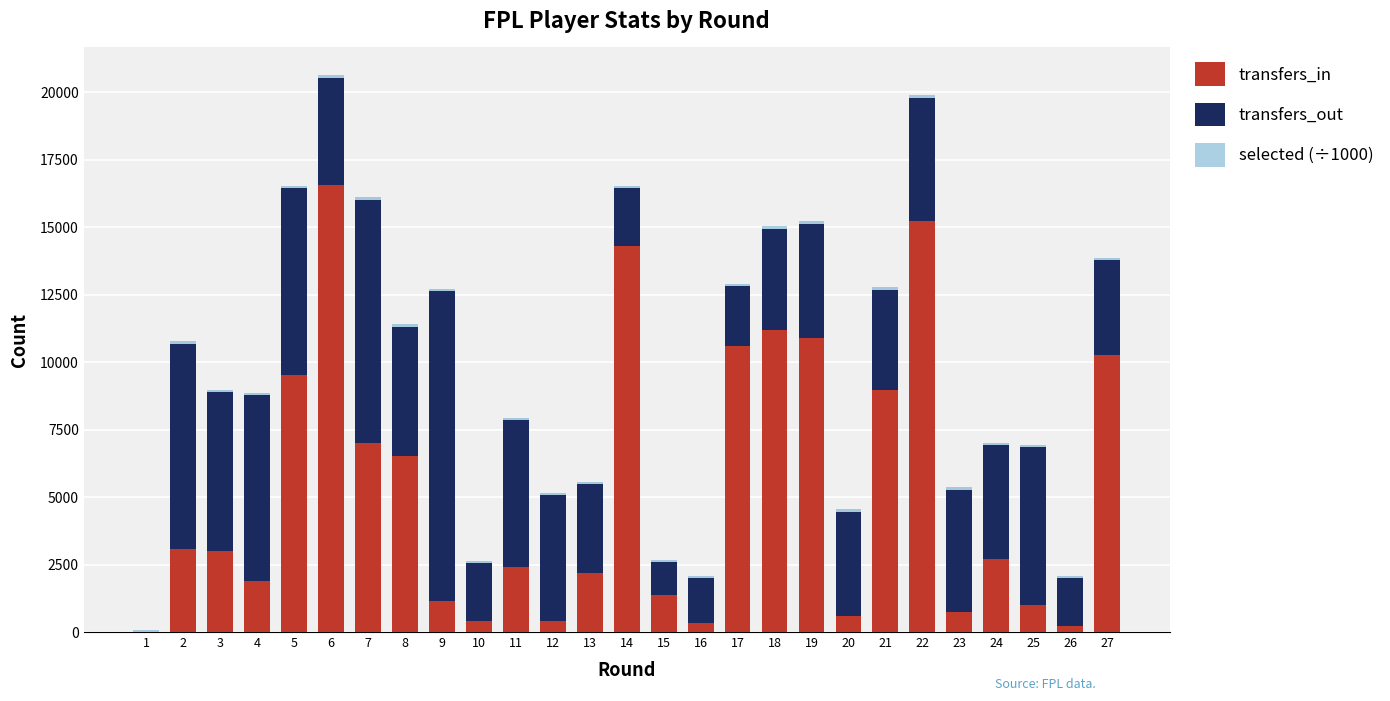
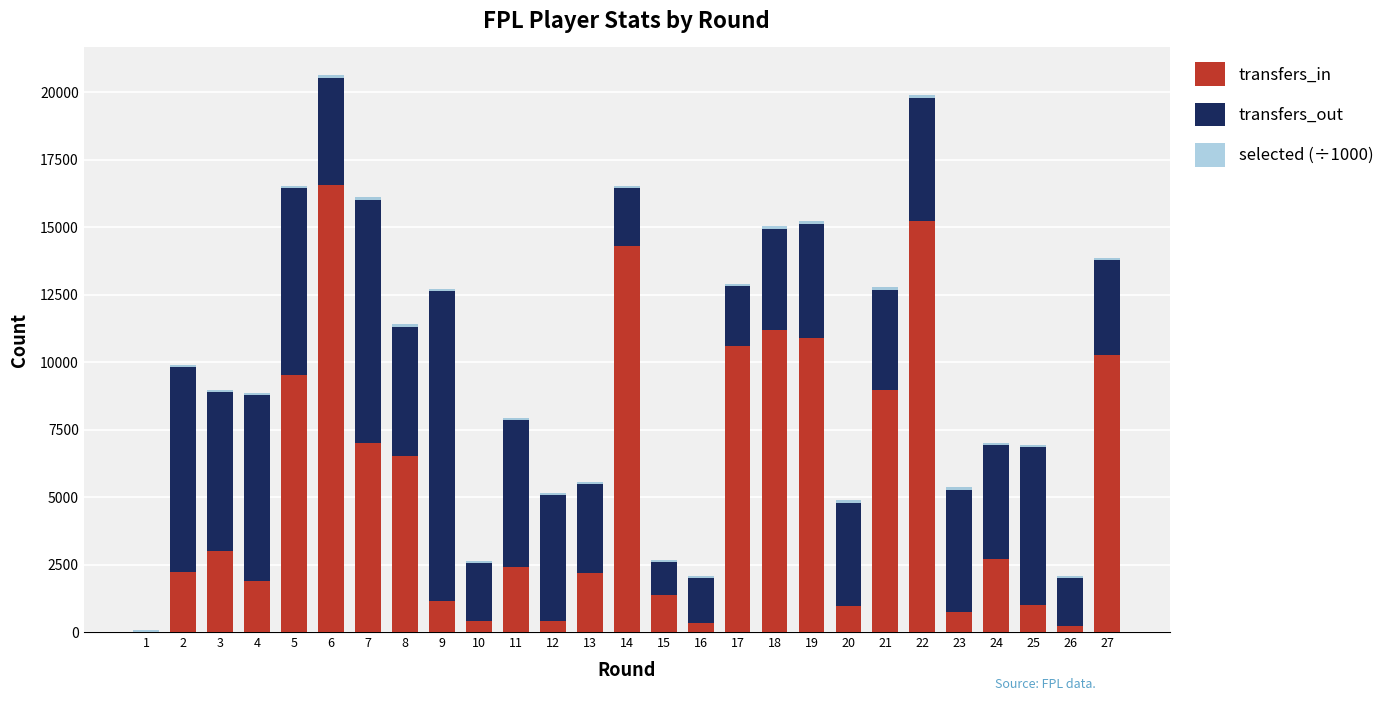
  {
    "transfers_in": {
      "1": 0,
-     "2": 3100,
+     "2": 2200,
      "3": 3000,
      "4": 1900,
      "5": 9500,
      "6": 16600,
      "7": 7000,
      "8": 6500,
      "9": 1100,
      "10": 400,
      "11": 2400,
      "12": 400,
      "13": 2200,
      "14": 14300,
      "15": 1400,
      "16": 300,
      "17": 10600,
      "18": 11200,
      "19": 10900,
-     "20": 600,
+     "20": 1000,
      "21": 9000,
      "22": 15200,
      "23": 700,
      "24": 2700,
      "25": 1000,
      "26": 200,
      "27": 10200
    },
    "transfers_out": {
      "1": 0,
      "2": 7600,
      "3": 5900,
      "4": 6900,
      "5": 6900,
      "6": 4000,
      "7": 9000,
      "8": 4800,
      "9": 11500,
      "10": 2100,
      "11": 5400,
      "12": 4700,
      "13": 3300,
      "14": 2100,
      "15": 1200,
      "16": 1700,
      "17": 2200,
      "18": 3700,
      "19": 4200,
      "20": 3800,
      "21": 3700,
      "22": 4600,
      "23": 4500,
      "24": 4200,
      "25": 5800,
      "26": 1800,
      "27": 3500
    },
    "selected (÷1000)": {
      "6": 100,
      "8": 100,
      "18": 100,
      "19": 100,
      "21": 100,
      "22": 100,
      "23": 100
    }
  }
